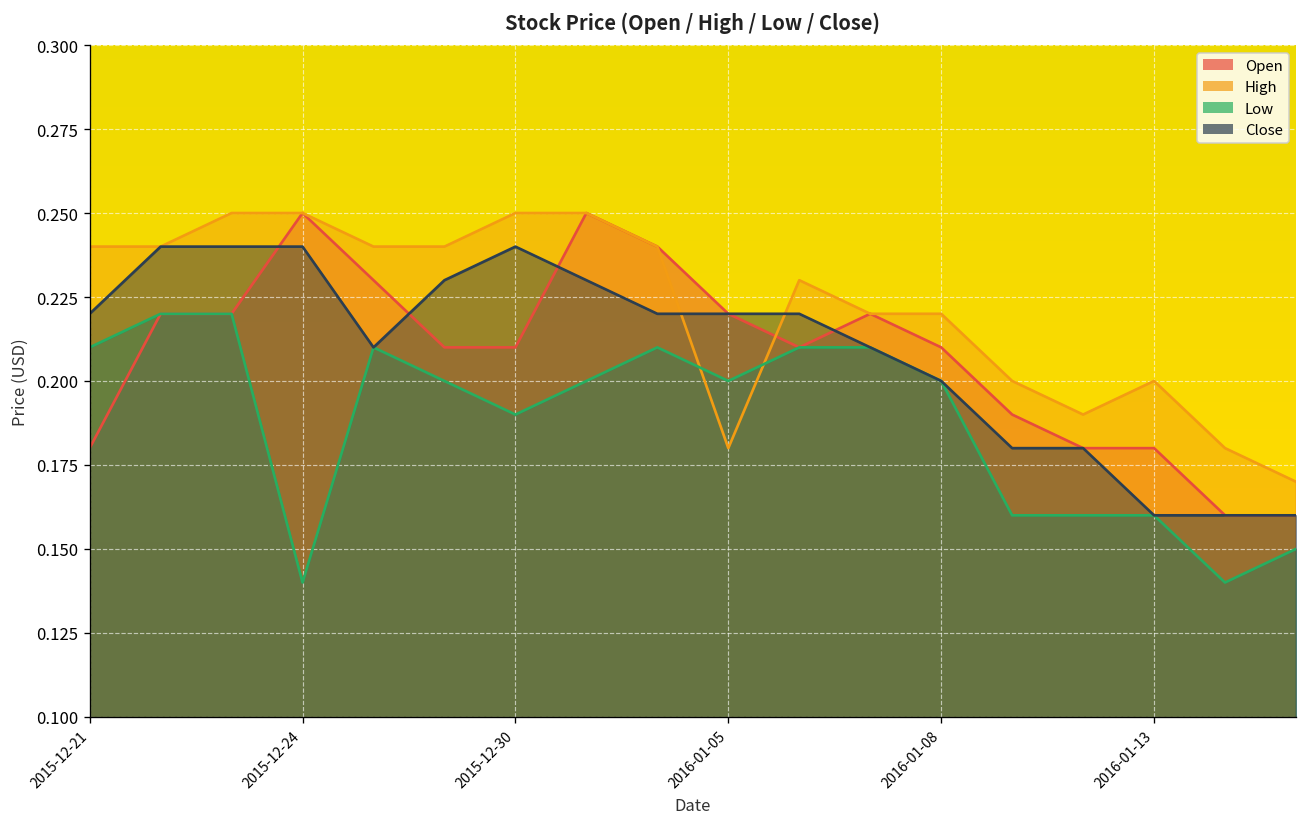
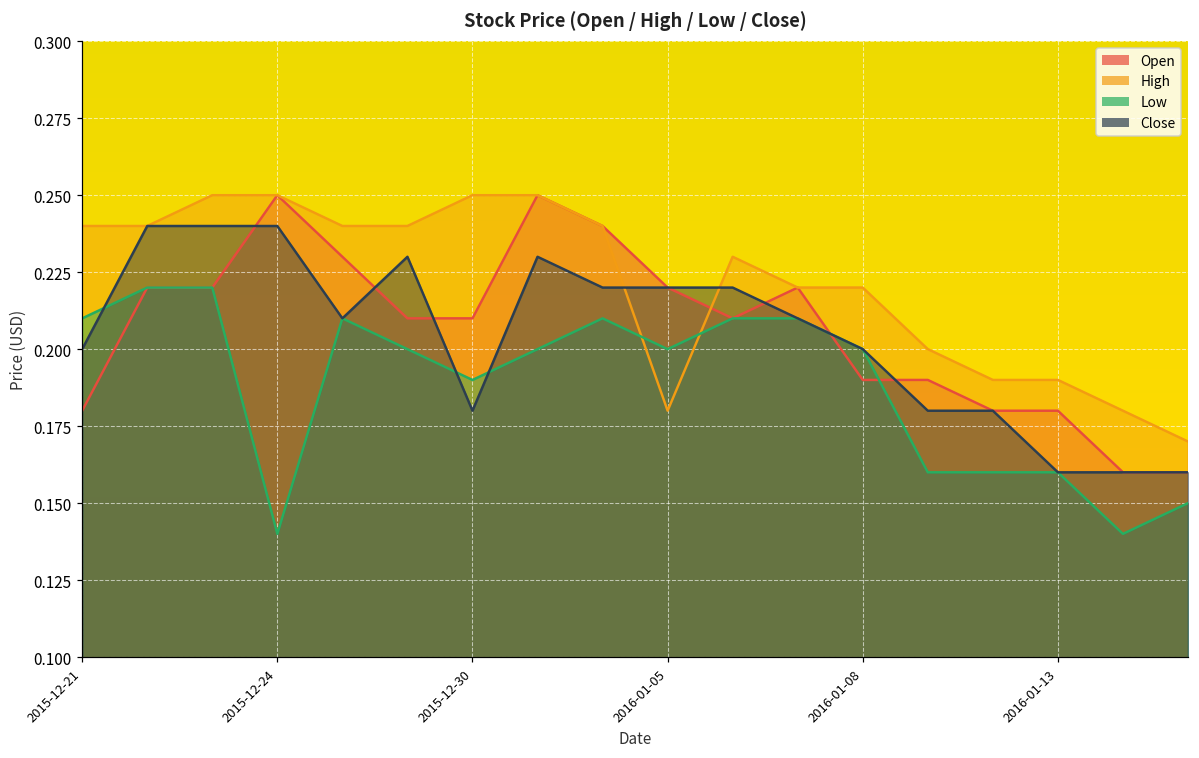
  {
    "Open": {
      "2015-12-21": 0.18,
      "2015-12-30": 0.21,
-     "2016-01-08": 0.21,
+     "2016-01-08": 0.19,
      "2016-01-13": 0.18
    },
    "High": {
      "2015-12-21": 0.24,
      "2015-12-30": 0.25,
      "2016-01-05": 0.18,
      "2016-01-08": 0.22,
-     "2016-01-13": 0.20
+     "2016-01-13": 0.19
    },
    "Low": {
      "2015-12-21": 0.21,
      "2015-12-24": 0.14,
      "2015-12-30": 0.19,
      "2016-01-05": 0.20
    },
    "Close": {
-     "2015-12-21": 0.22,
+     "2015-12-21": 0.20,
      "2015-12-24": 0.24,
-     "2015-12-30": 0.24
+     "2015-12-30": 0.18
    }
  }
